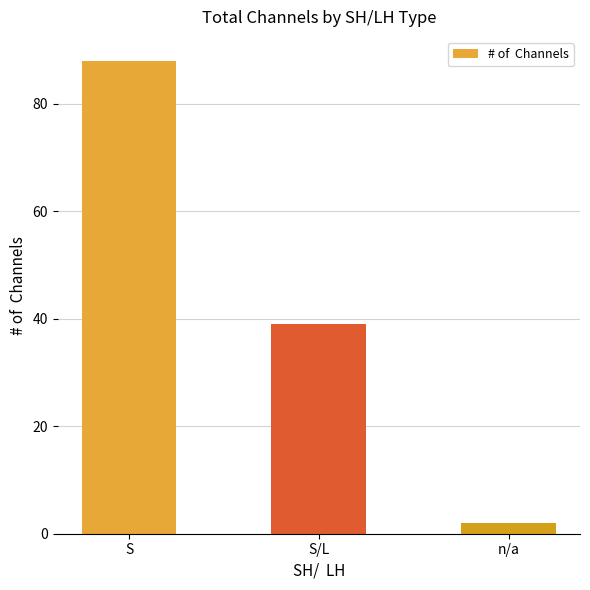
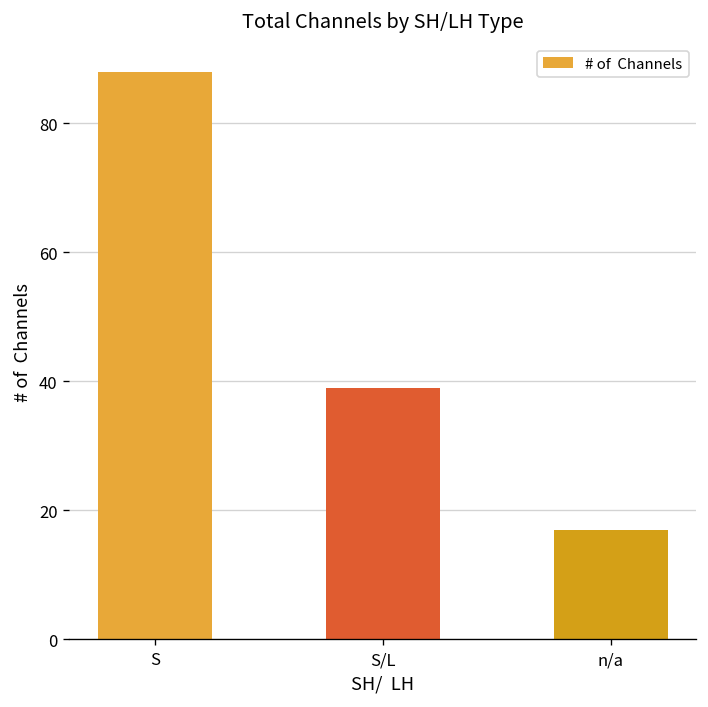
  {
    "S": 88,
    "S/L": 39,
-   "n/a": 2
+   "n/a": 17
  }
